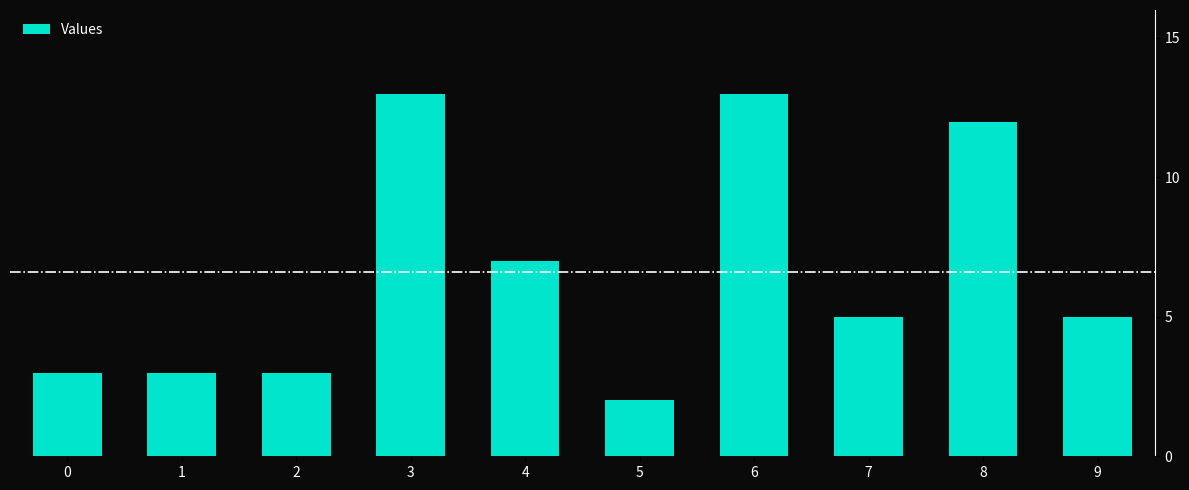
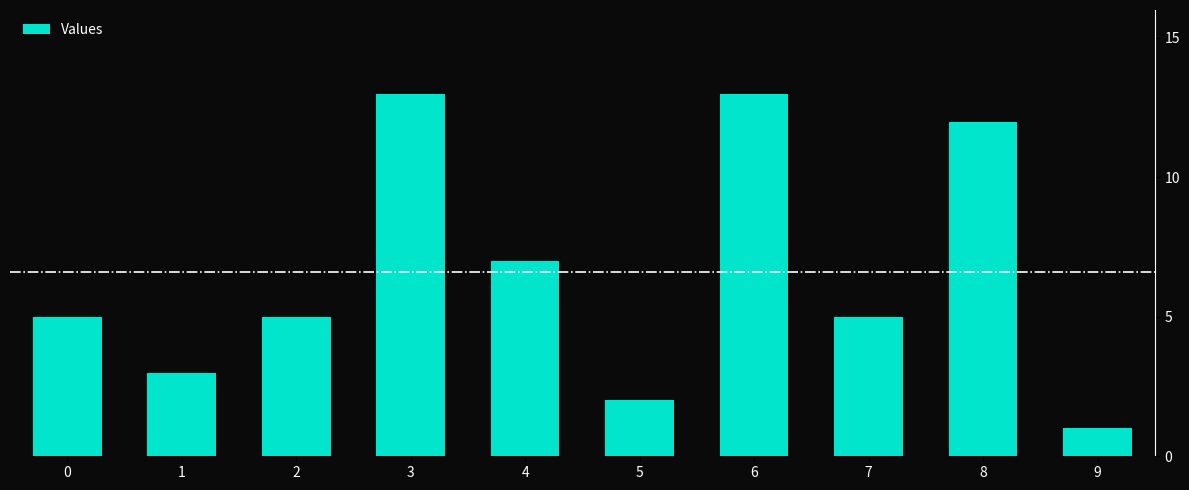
  {
-   "0": 3,
+   "0": 5,
    "1": 3,
-   "2": 3,
+   "2": 5,
    "3": 13,
    "4": 7,
    "5": 2,
    "6": 13,
    "7": 5,
    "8": 12,
-   "9": 5
+   "9": 1
  }
